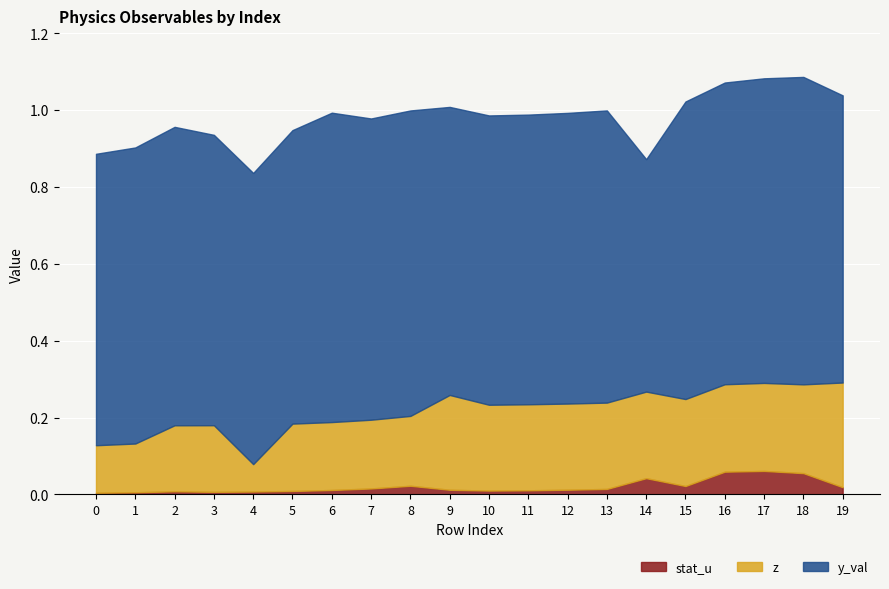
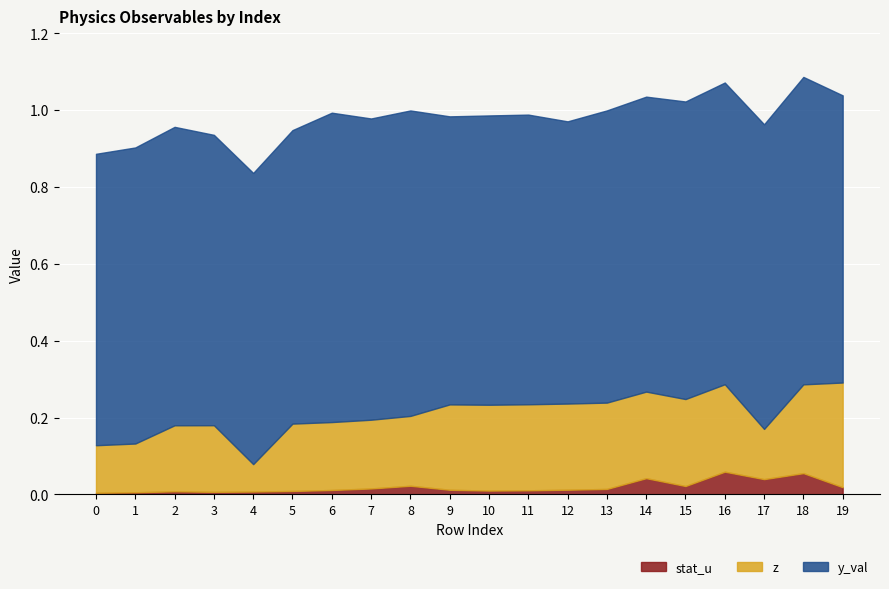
  {
    "stat_u": {
      "2": 0.01,
      "3": 0.01,
      "4": 0.01,
      "5": 0.01,
      "6": 0.01,
      "7": 0.02,
      "8": 0.02,
      "9": 0.01,
      "10": 0.01,
      "11": 0.01,
      "12": 0.01,
      "13": 0.01,
      "14": 0.04,
      "15": 0.02,
      "16": 0.06,
-     "17": 0.06,
+     "17": 0.04,
      "18": 0.06,
      "19": 0.02
    },
    "z": {
      "0": 0.12,
      "1": 0.13,
      "2": 0.17,
      "3": 0.17,
      "4": 0.07,
      "5": 0.18,
      "6": 0.18,
      "7": 0.18,
      "8": 0.18,
-     "9": 0.25,
+     "9": 0.22,
      "10": 0.22,
      "11": 0.22,
      "12": 0.22,
      "13": 0.22,
      "14": 0.23,
      "15": 0.23,
      "16": 0.23,
-     "17": 0.23,
+     "17": 0.13,
      "18": 0.23,
      "19": 0.27
    },
    "y_val": {
      "0": 0.76,
      "1": 0.77,
      "2": 0.78,
      "3": 0.76,
      "4": 0.76,
      "5": 0.76,
      "6": 0.80,
      "7": 0.78,
      "8": 0.79,
      "9": 0.75,
      "10": 0.75,
      "11": 0.75,
-     "12": 0.76,
+     "12": 0.73,
      "13": 0.76,
-     "14": 0.60,
+     "14": 0.77,
      "15": 0.77,
      "16": 0.79,
      "17": 0.79,
      "18": 0.80,
      "19": 0.75
    }
  }
